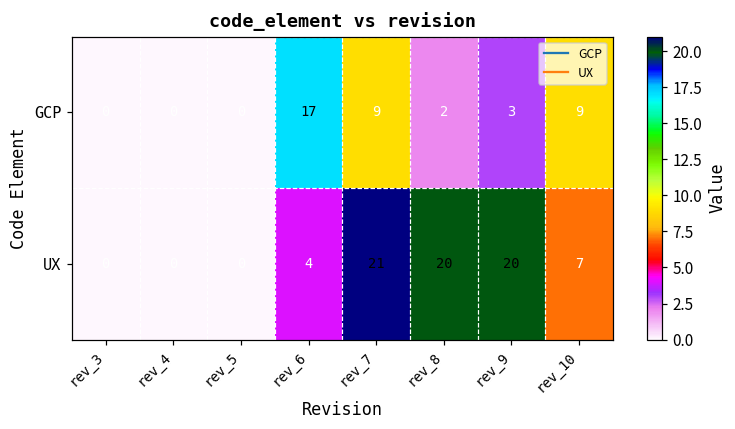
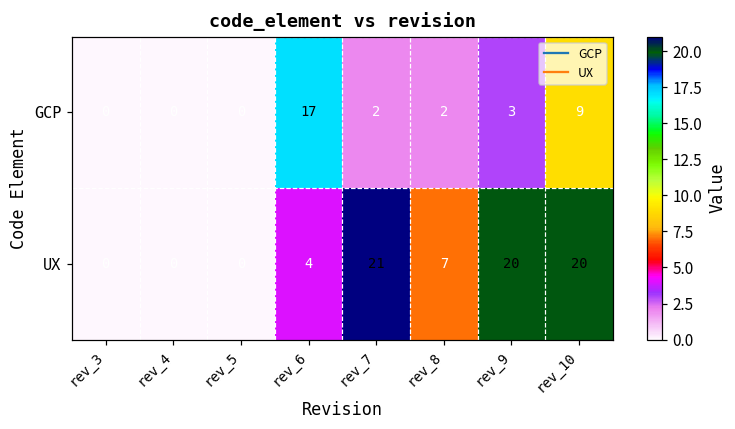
  {
    "GCP": {
      "rev_6": 17,
-     "rev_7": 9,
+     "rev_7": 2,
      "rev_8": 2,
      "rev_9": 3,
      "rev_10": 9
    },
    "UX": {
      "rev_6": 4,
      "rev_7": 21,
-     "rev_8": 20,
+     "rev_8": 7,
      "rev_9": 20,
-     "rev_10": 7
+     "rev_10": 20
    }
  }
